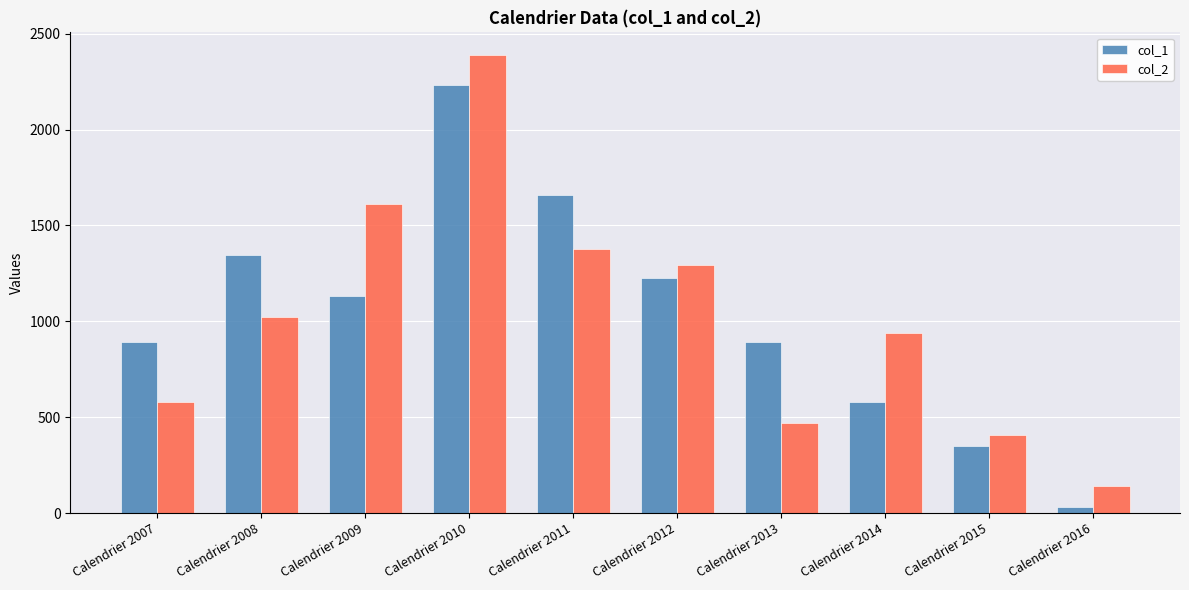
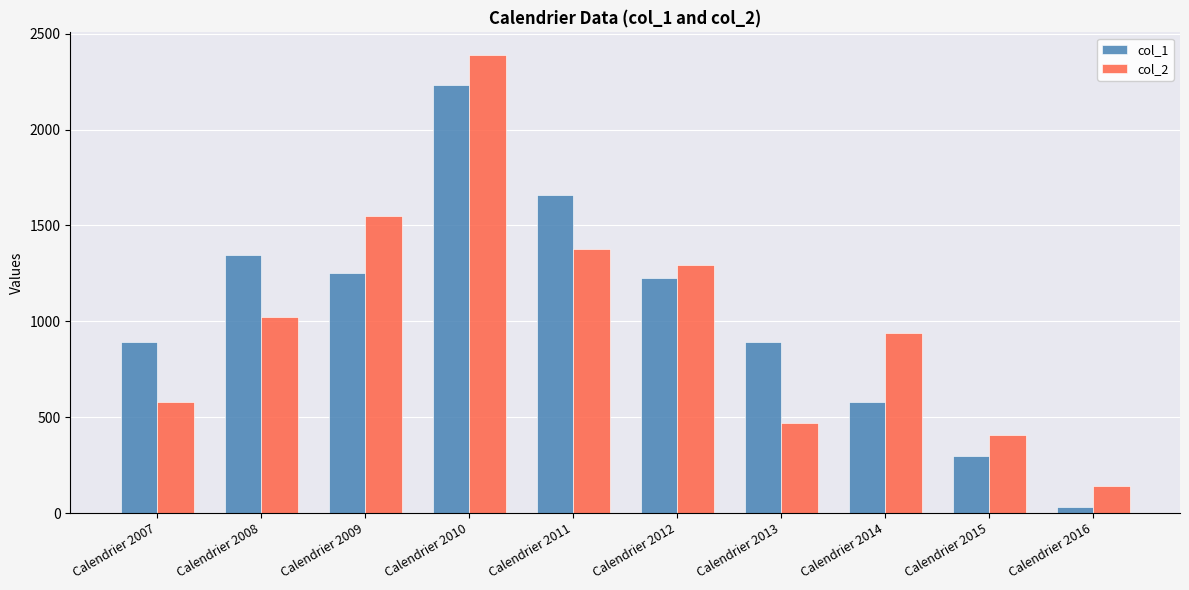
  {
    "col_1": {
      "Calendrier 2007": 900,
      "Calendrier 2008": 1350,
-     "Calendrier 2009": 1130,
+     "Calendrier 2009": 1250,
      "Calendrier 2010": 2230,
      "Calendrier 2011": 1660,
      "Calendrier 2012": 1230,
      "Calendrier 2013": 900,
      "Calendrier 2014": 580,
-     "Calendrier 2015": 350,
+     "Calendrier 2015": 300,
      "Calendrier 2016": 30
    },
    "col_2": {
      "Calendrier 2007": 580,
      "Calendrier 2008": 1030,
-     "Calendrier 2009": 1610,
+     "Calendrier 2009": 1550,
      "Calendrier 2010": 2390,
      "Calendrier 2011": 1380,
      "Calendrier 2012": 1290,
      "Calendrier 2013": 470,
      "Calendrier 2014": 940,
      "Calendrier 2015": 410,
      "Calendrier 2016": 140
    }
  }
